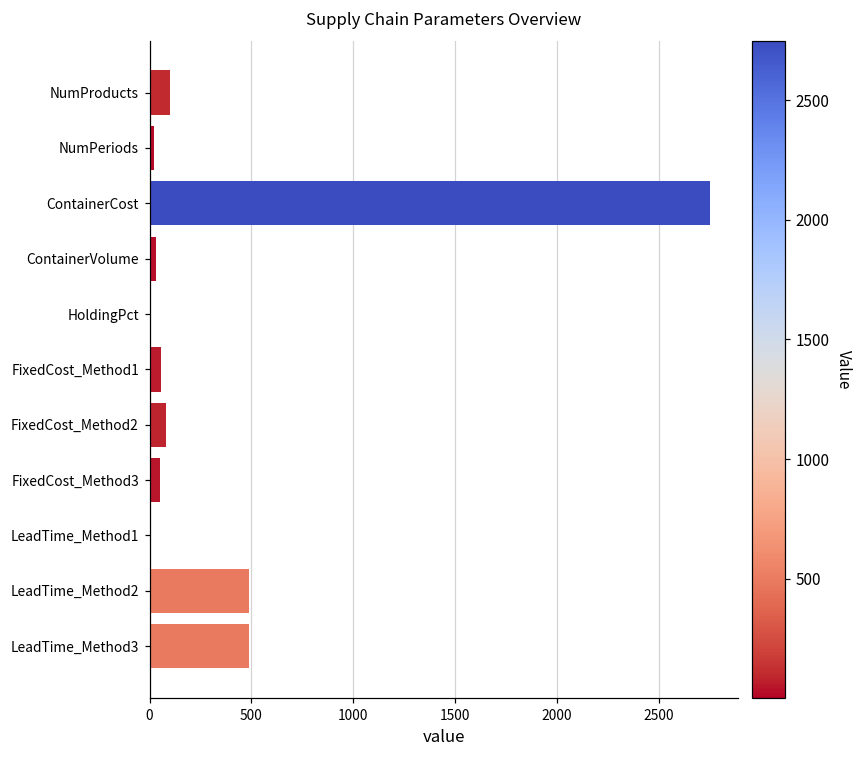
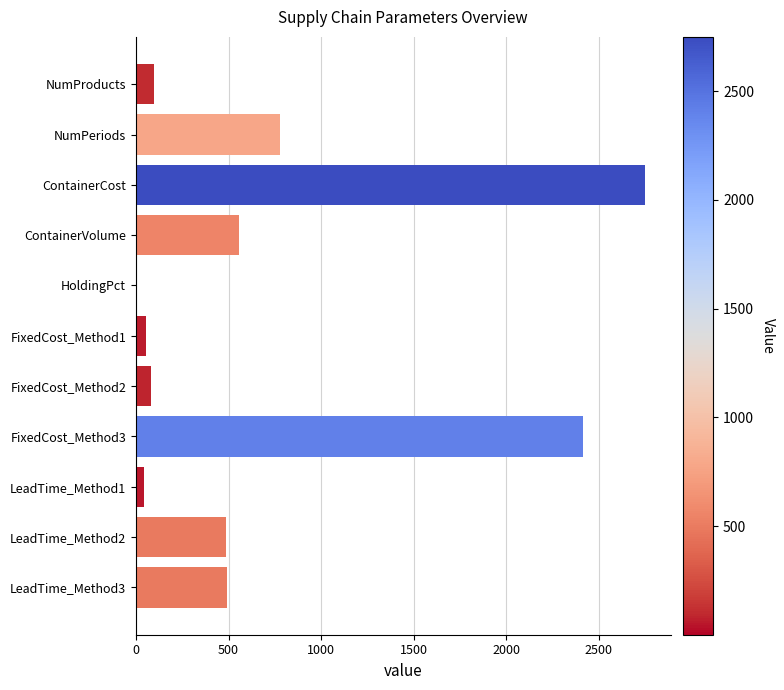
  {
    "NumProducts": 100,
-   "NumPeriods": 20,
+   "NumPeriods": 780,
    "ContainerCost": 2750,
-   "ContainerVolume": 30,
+   "ContainerVolume": 560,
    "FixedCost_Method1": 50,
    "FixedCost_Method2": 80,
-   "FixedCost_Method3": 50,
-   "LeadTime_Method1": 0,
+   "FixedCost_Method3": 2410,
+   "LeadTime_Method1": 50,
    "LeadTime_Method2": 490,
    "LeadTime_Method3": 490
  }
